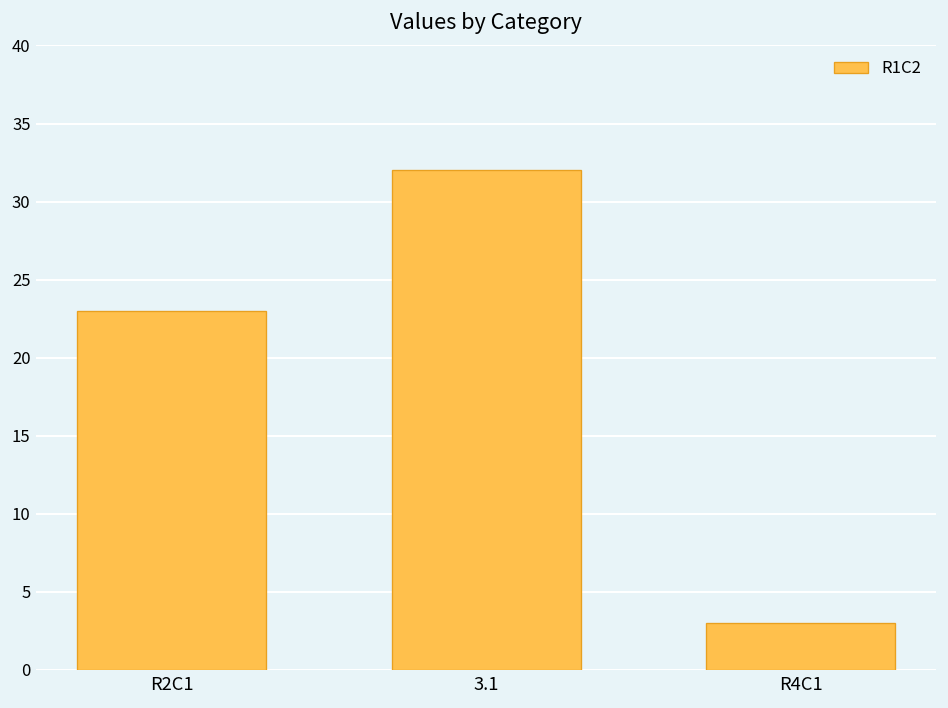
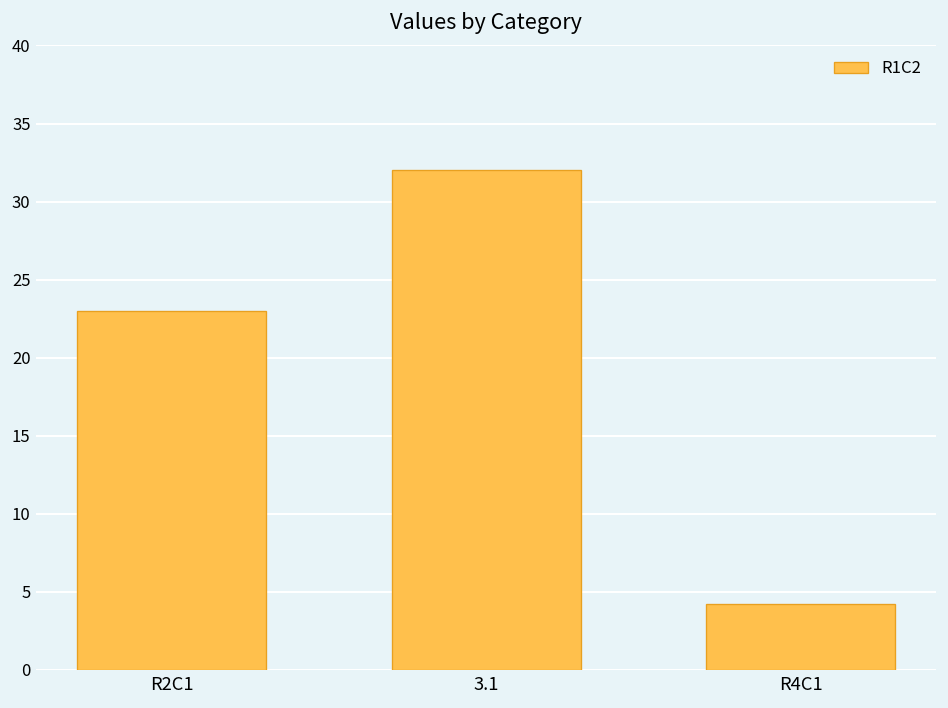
  {
    "R2C1": 23.0,
    "3.1": 32.0,
-   "R4C1": 3.0
+   "R4C1": 4.2
  }
